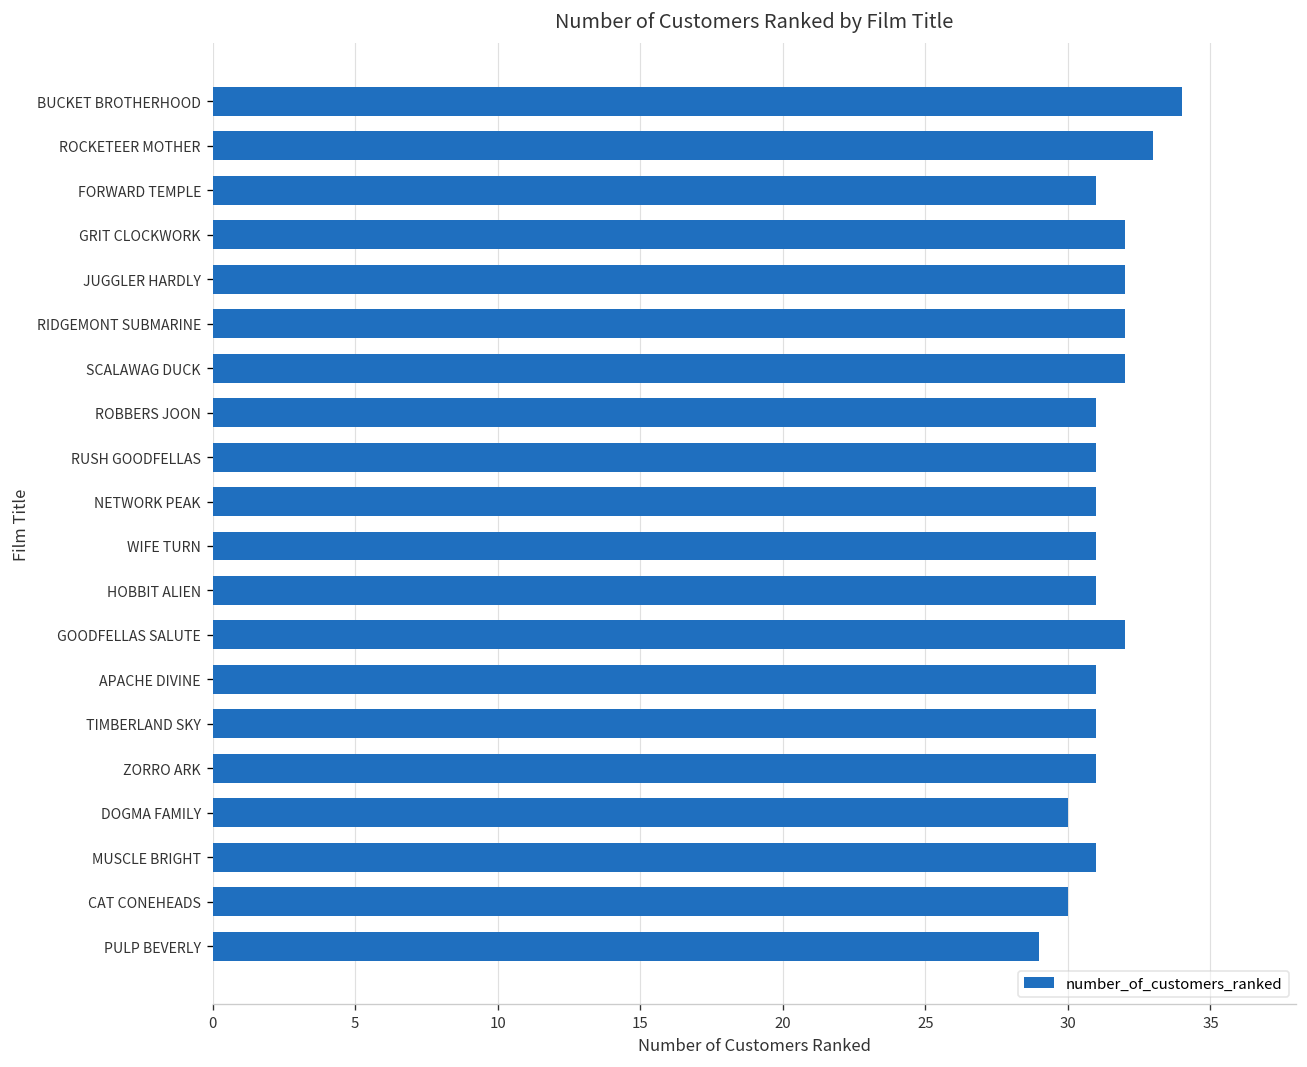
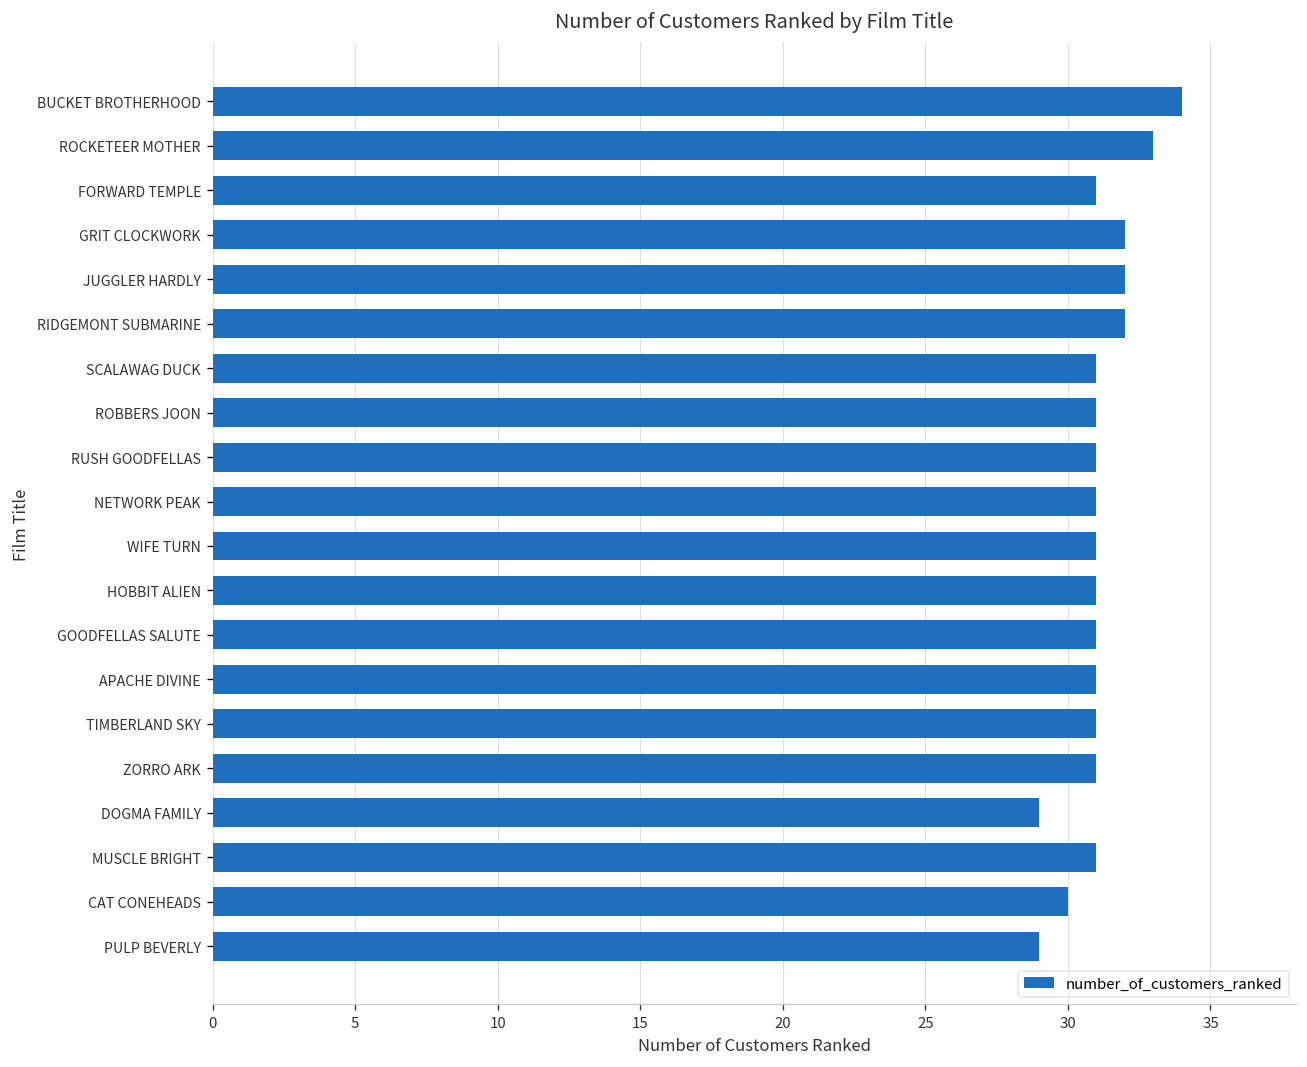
  {
    "BUCKET BROTHERHOOD": 34,
    "ROCKETEER MOTHER": 33,
    "FORWARD TEMPLE": 31,
    "GRIT CLOCKWORK": 32,
    "JUGGLER HARDLY": 32,
    "RIDGEMONT SUBMARINE": 32,
-   "SCALAWAG DUCK": 32,
+   "SCALAWAG DUCK": 31,
    "ROBBERS JOON": 31,
    "RUSH GOODFELLAS": 31,
    "NETWORK PEAK": 31,
    "WIFE TURN": 31,
    "HOBBIT ALIEN": 31,
-   "GOODFELLAS SALUTE": 32,
+   "GOODFELLAS SALUTE": 31,
    "APACHE DIVINE": 31,
    "TIMBERLAND SKY": 31,
    "ZORRO ARK": 31,
-   "DOGMA FAMILY": 30,
+   "DOGMA FAMILY": 29,
    "MUSCLE BRIGHT": 31,
    "CAT CONEHEADS": 30,
    "PULP BEVERLY": 29
  }
